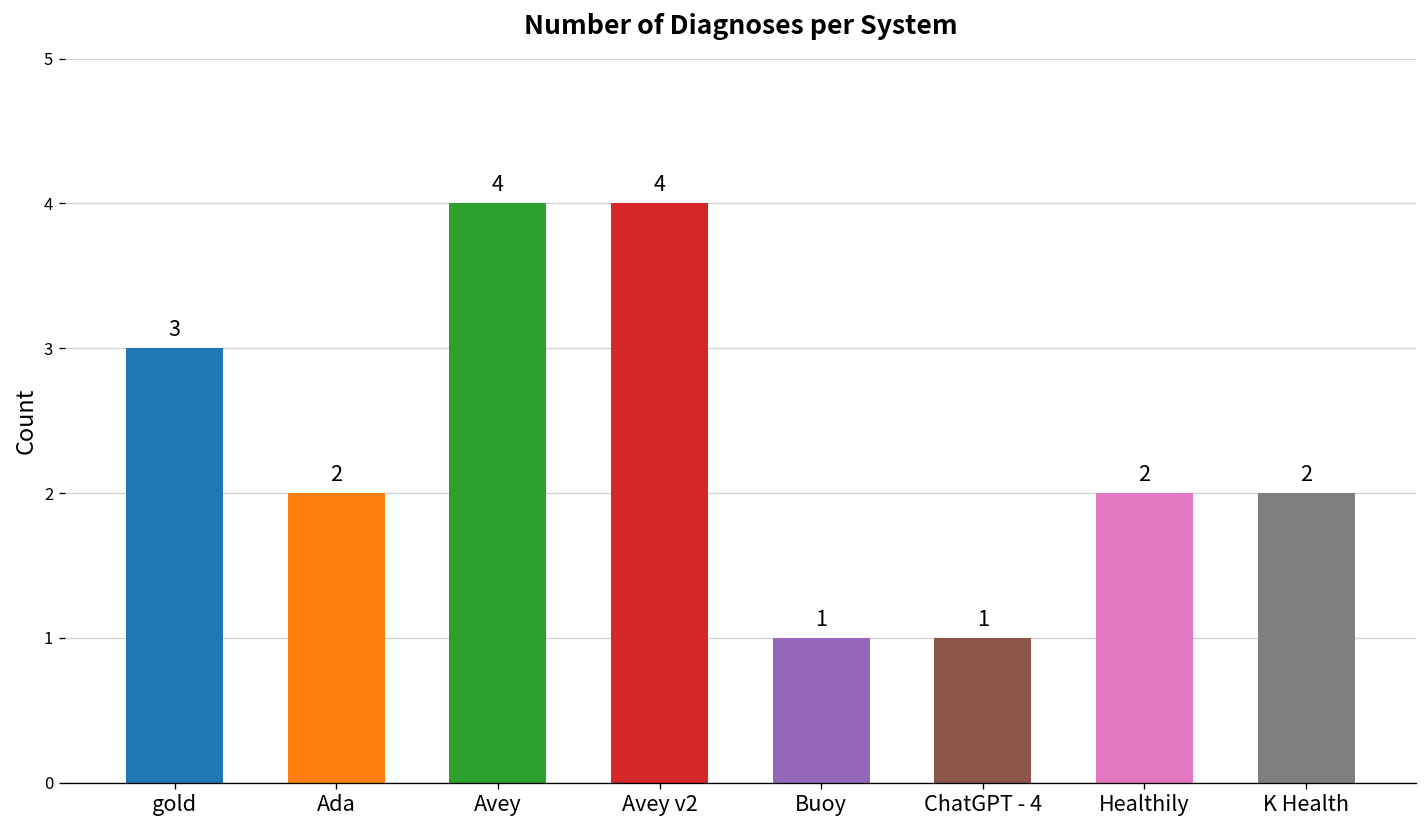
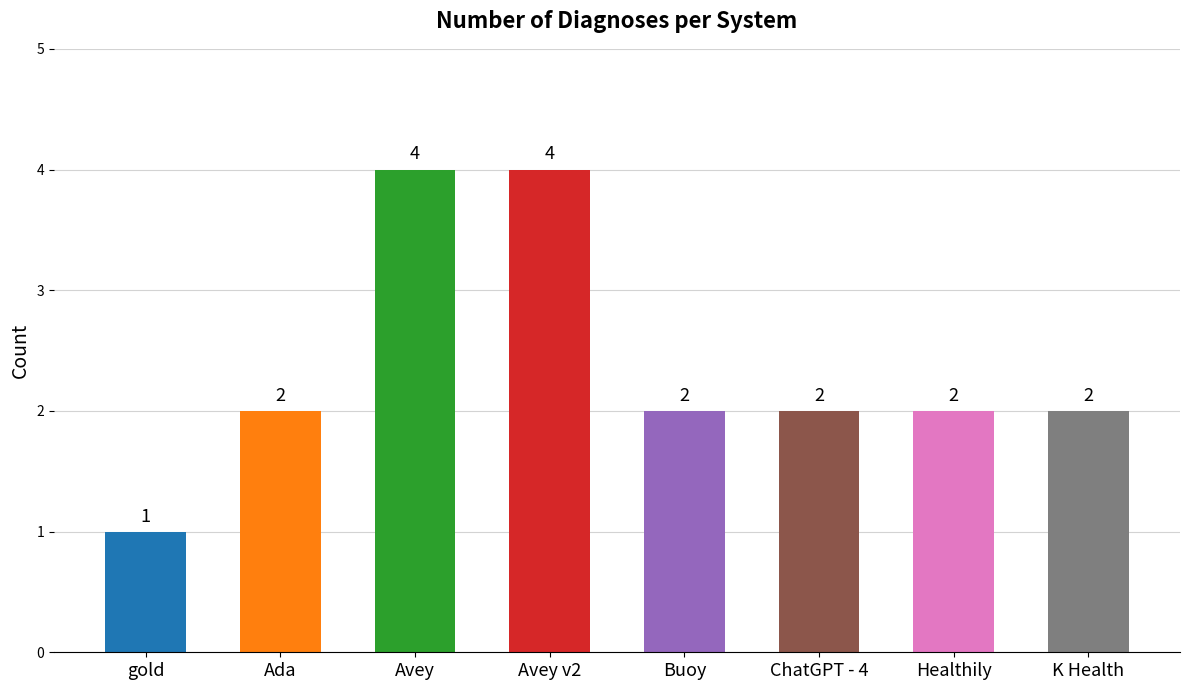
  {
-   "gold": 3,
+   "gold": 1,
    "Ada": 2,
    "Avey": 4,
    "Avey v2": 4,
-   "Buoy": 1,
-   "ChatGPT - 4": 1,
+   "Buoy": 2,
+   "ChatGPT - 4": 2,
    "Healthily": 2,
    "K Health": 2
  }
